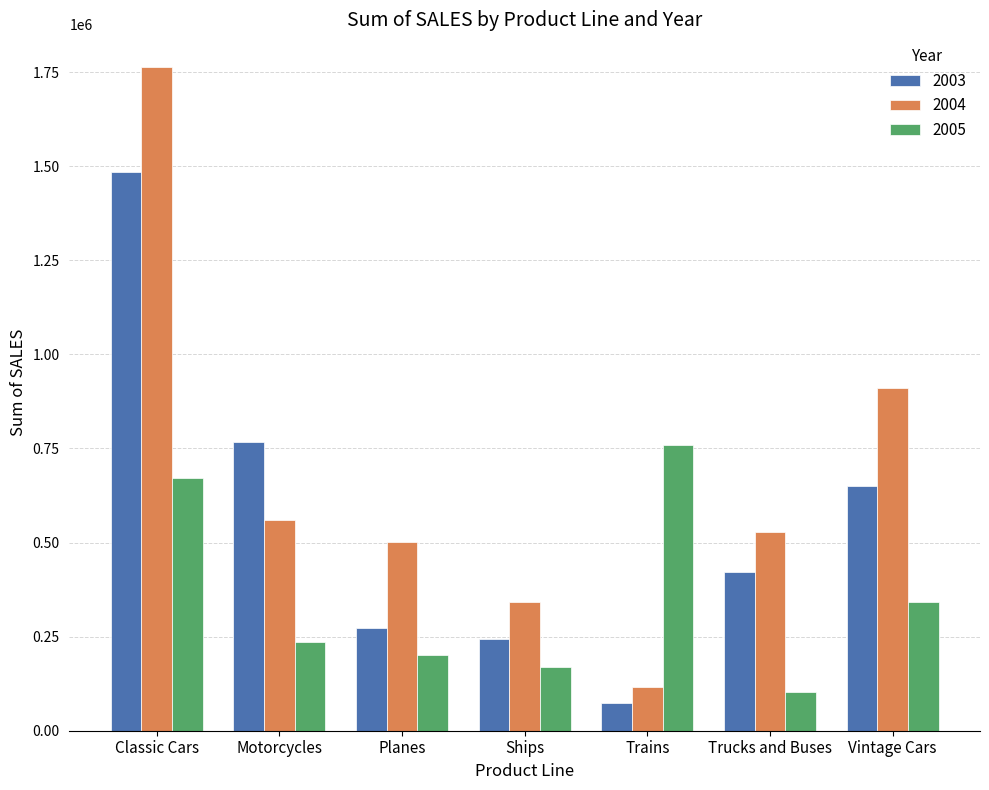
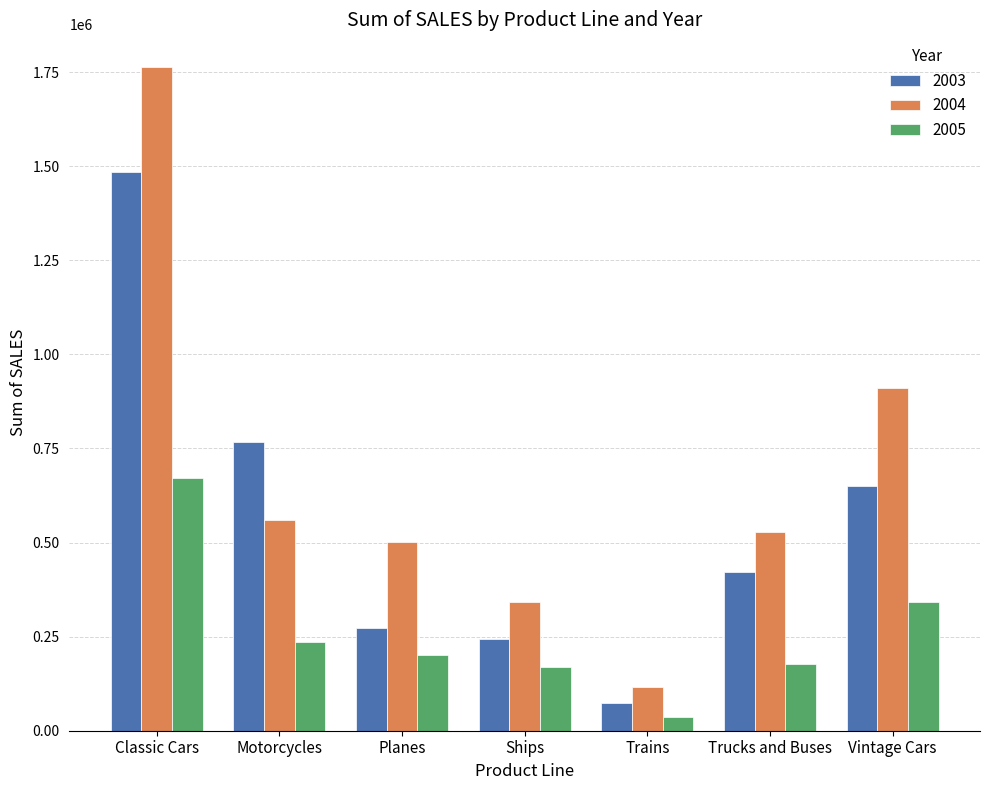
  {
    "2003": {
      "Classic Cars": 1480000,
      "Motorcycles": 770000,
      "Planes": 270000,
      "Ships": 240000,
      "Trains": 70000,
      "Trucks and Buses": 420000,
      "Vintage Cars": 650000
    },
    "2004": {
      "Classic Cars": 1760000,
      "Motorcycles": 560000,
      "Planes": 500000,
      "Ships": 340000,
      "Trains": 120000,
      "Trucks and Buses": 530000,
      "Vintage Cars": 910000
    },
    "2005": {
      "Classic Cars": 670000,
      "Motorcycles": 230000,
      "Planes": 200000,
      "Ships": 170000,
-     "Trains": 760000,
-     "Trucks and Buses": 100000,
+     "Trains": 40000,
+     "Trucks and Buses": 180000,
      "Vintage Cars": 340000
    }
  }
